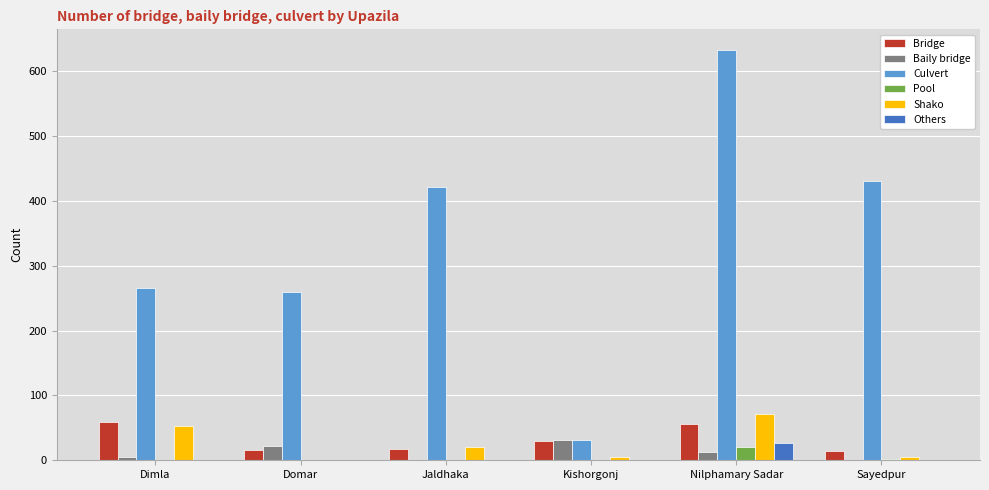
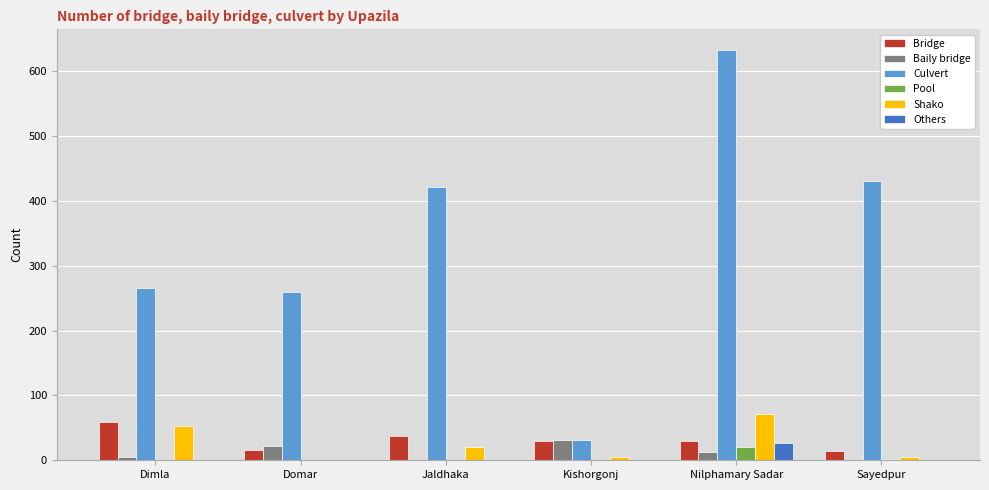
  {
    "Bridge": {
      "Dimla": 60,
      "Domar": 20,
-     "Jaldhaka": 20,
+     "Jaldhaka": 40,
      "Kishorgonj": 30,
-     "Nilphamary Sadar": 60,
+     "Nilphamary Sadar": 30,
      "Sayedpur": 20
    },
    "Baily bridge": {
      "Dimla": 10,
      "Domar": 20,
      "Kishorgonj": 30,
      "Nilphamary Sadar": 10,
      "Sayedpur": 0
    },
    "Pool": {
      "Dimla": 0,
      "Domar": 0,
      "Jaldhaka": 0,
      "Kishorgonj": 0,
      "Nilphamary Sadar": 20
    },
    "Shako": {
      "Dimla": 50,
      "Domar": 0,
      "Jaldhaka": 20,
      "Kishorgonj": 10,
      "Nilphamary Sadar": 70,
      "Sayedpur": 10
    }
  }
